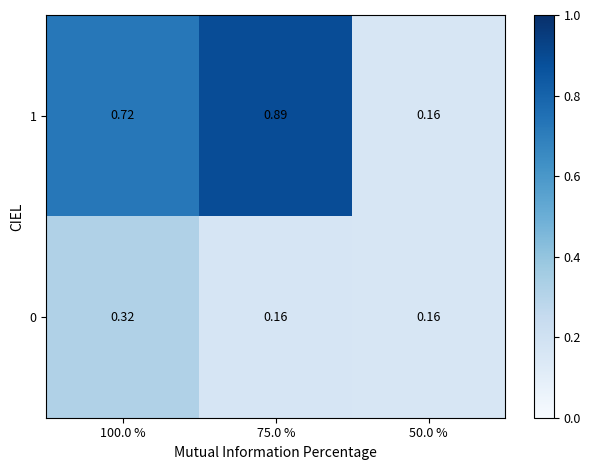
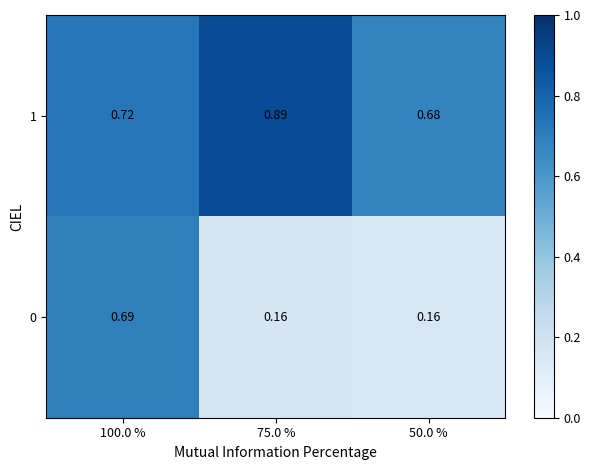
  {
    "1": {
      "100.0 %": 0.72,
      "75.0 %": 0.89,
-     "50.0 %": 0.16
+     "50.0 %": 0.68
    },
    "0": {
-     "100.0 %": 0.32,
+     "100.0 %": 0.69,
      "75.0 %": 0.16,
      "50.0 %": 0.16
    }
  }
